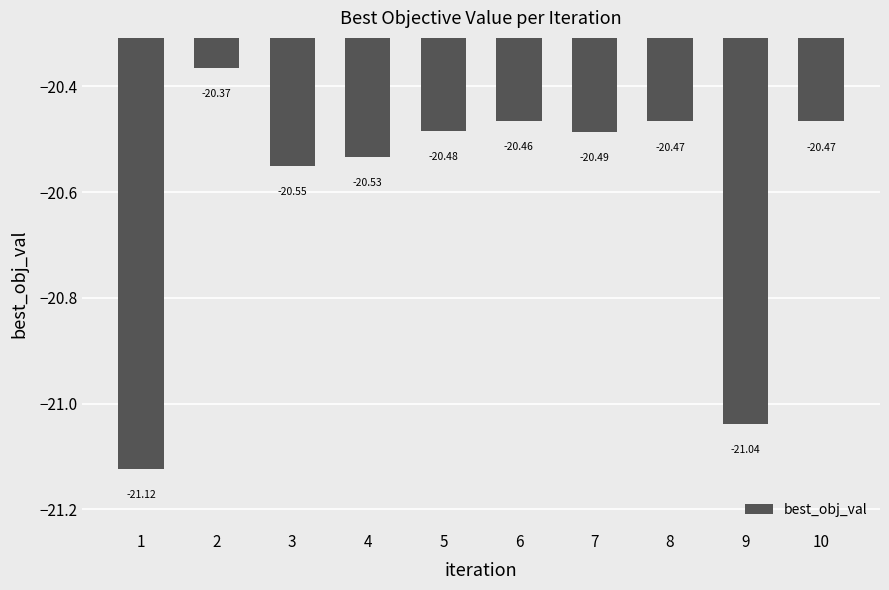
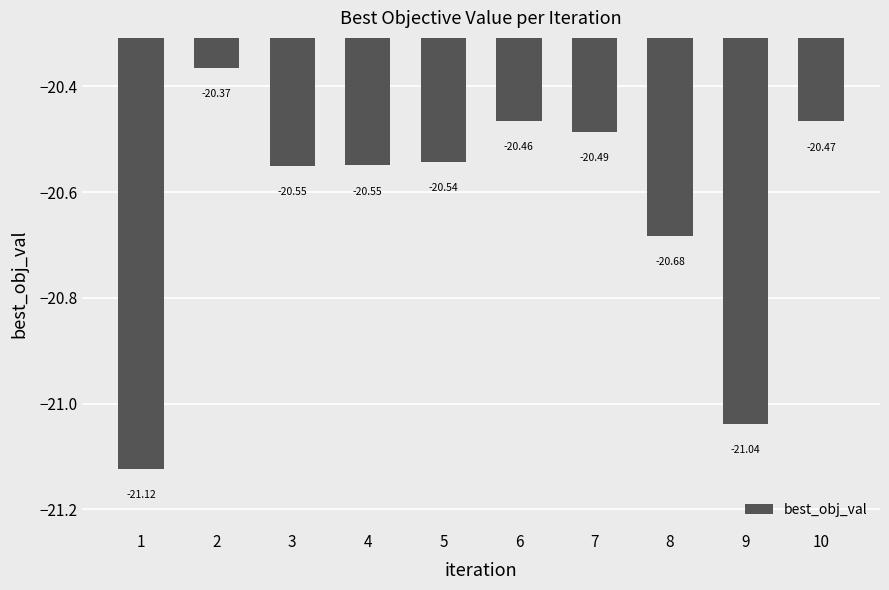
  {
    "1": -21.12,
    "2": -20.37,
    "3": -20.55,
-   "4": -20.53,
-   "5": -20.48,
+   "4": -20.55,
+   "5": -20.54,
    "6": -20.46,
    "7": -20.49,
-   "8": -20.47,
+   "8": -20.68,
    "9": -21.04,
    "10": -20.47
  }
